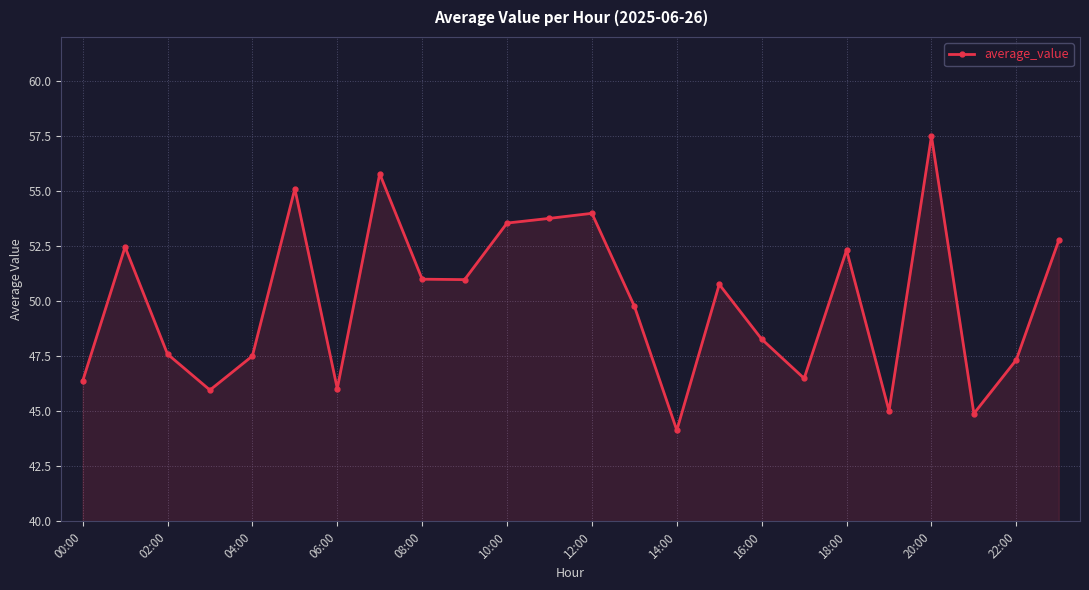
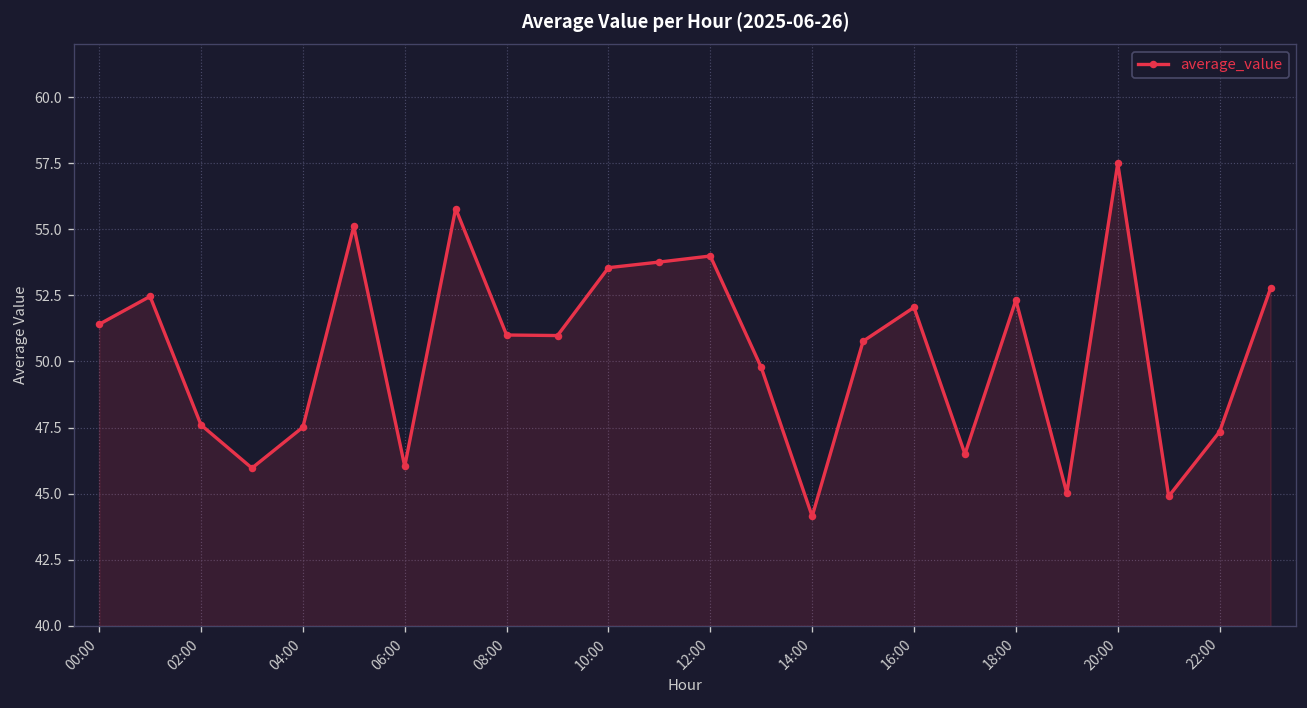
  {
-   "00:00": 46.4,
+   "00:00": 51.4,
    "02:00": 47.6,
    "04:00": 47.5,
    "06:00": 46.0,
    "08:00": 51.0,
    "10:00": 53.6,
    "12:00": 54.0,
    "14:00": 44.1,
-   "16:00": 48.3,
+   "16:00": 52.0,
    "18:00": 52.3,
    "20:00": 57.5,
    "22:00": 47.3
  }
